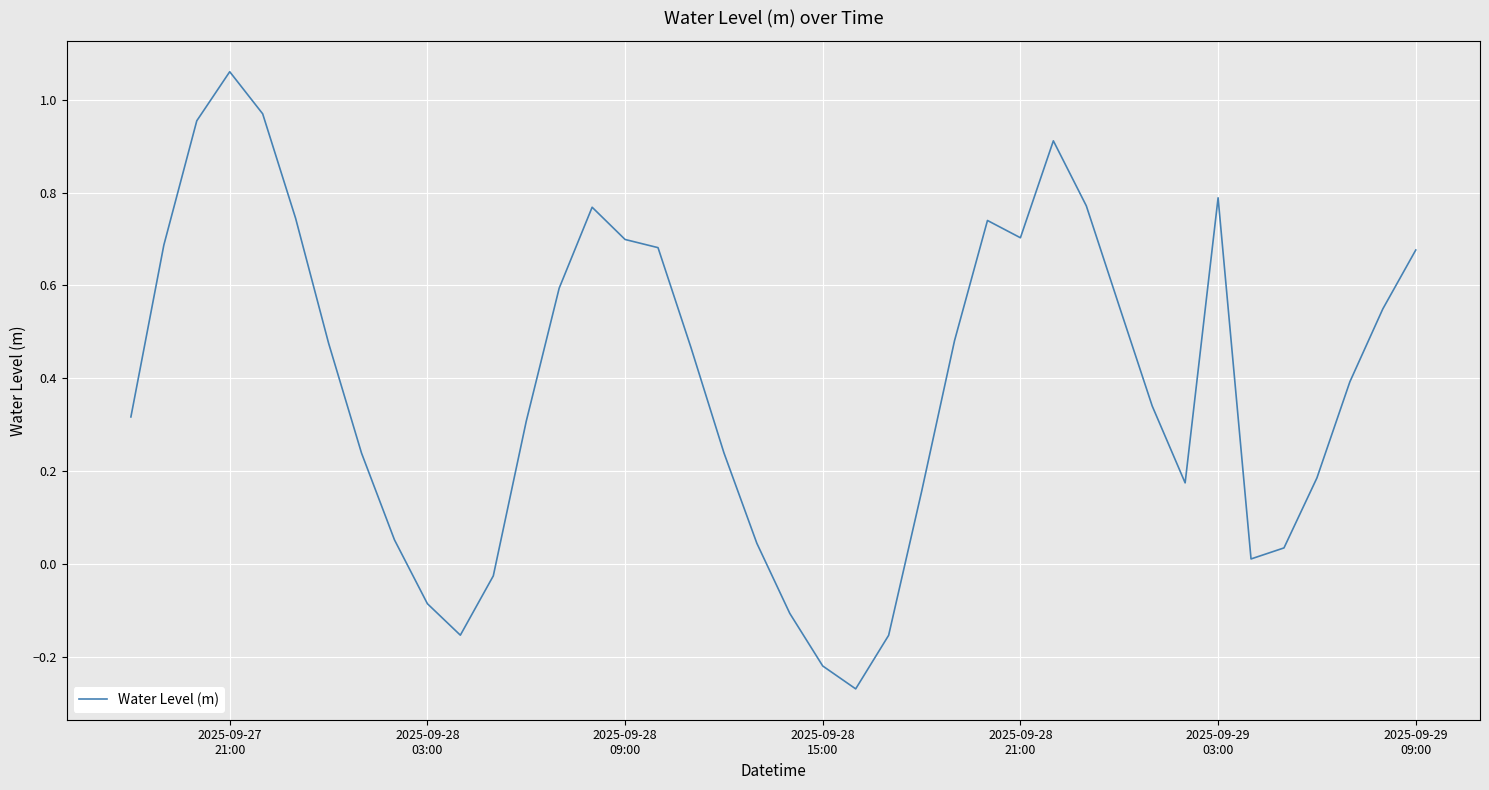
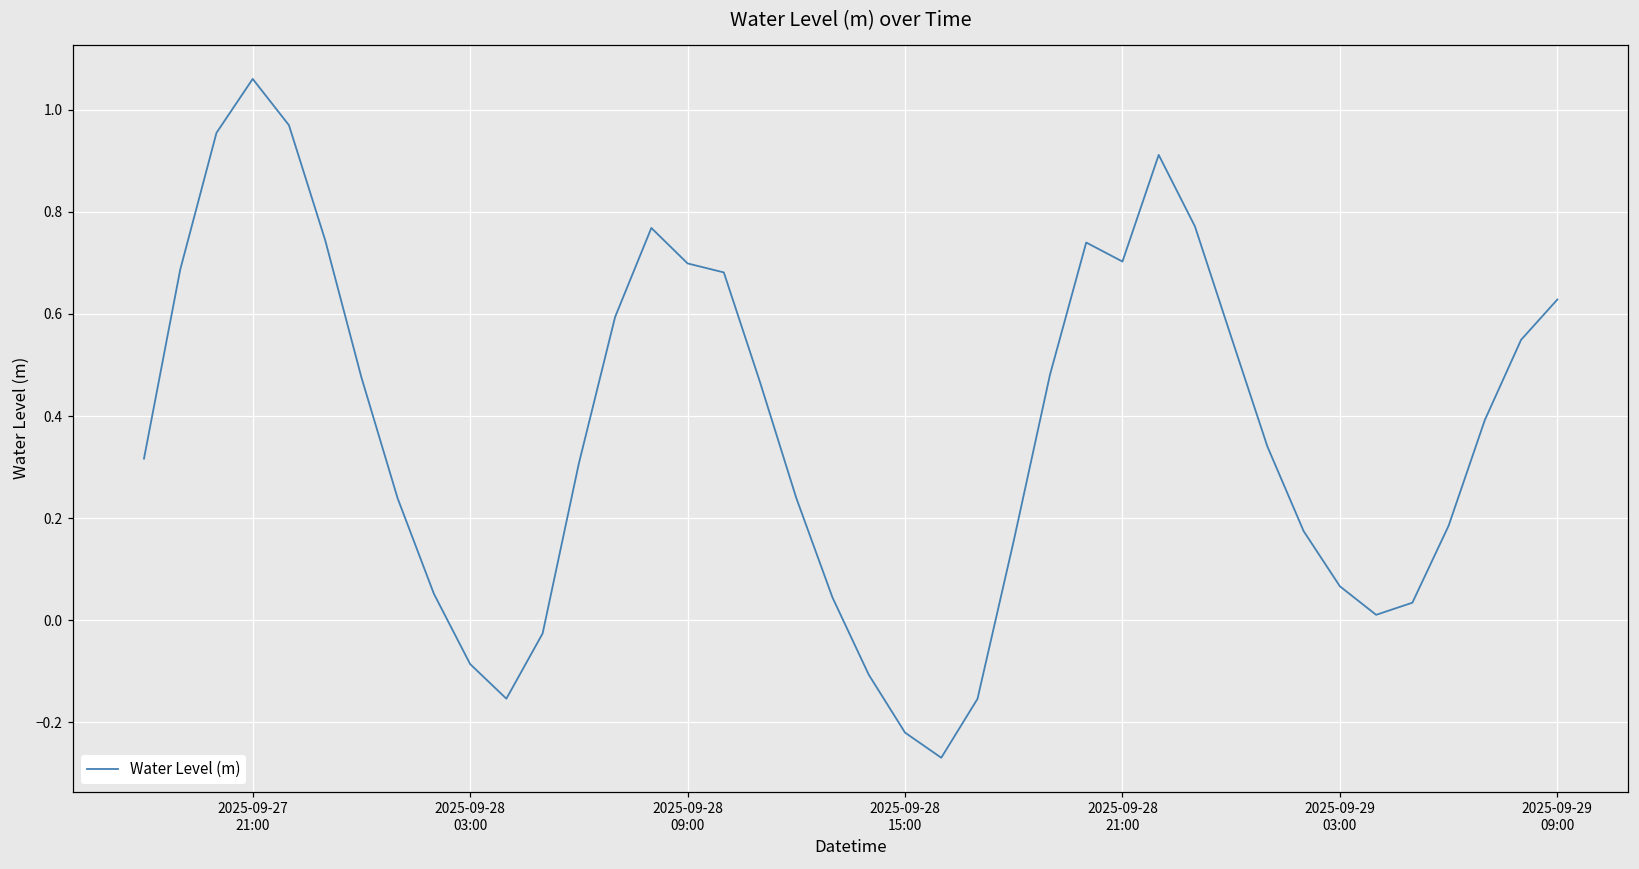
  {
    "2025-09-27 21:00": 1.06,
    "2025-09-28 03:00": -0.09,
    "2025-09-28 09:00": 0.70,
    "2025-09-28 15:00": -0.22,
    "2025-09-28 21:00": 0.70,
-   "2025-09-29 03:00": 0.79,
-   "2025-09-29 09:00": 0.68
+   "2025-09-29 03:00": 0.07,
+   "2025-09-29 09:00": 0.63
  }
